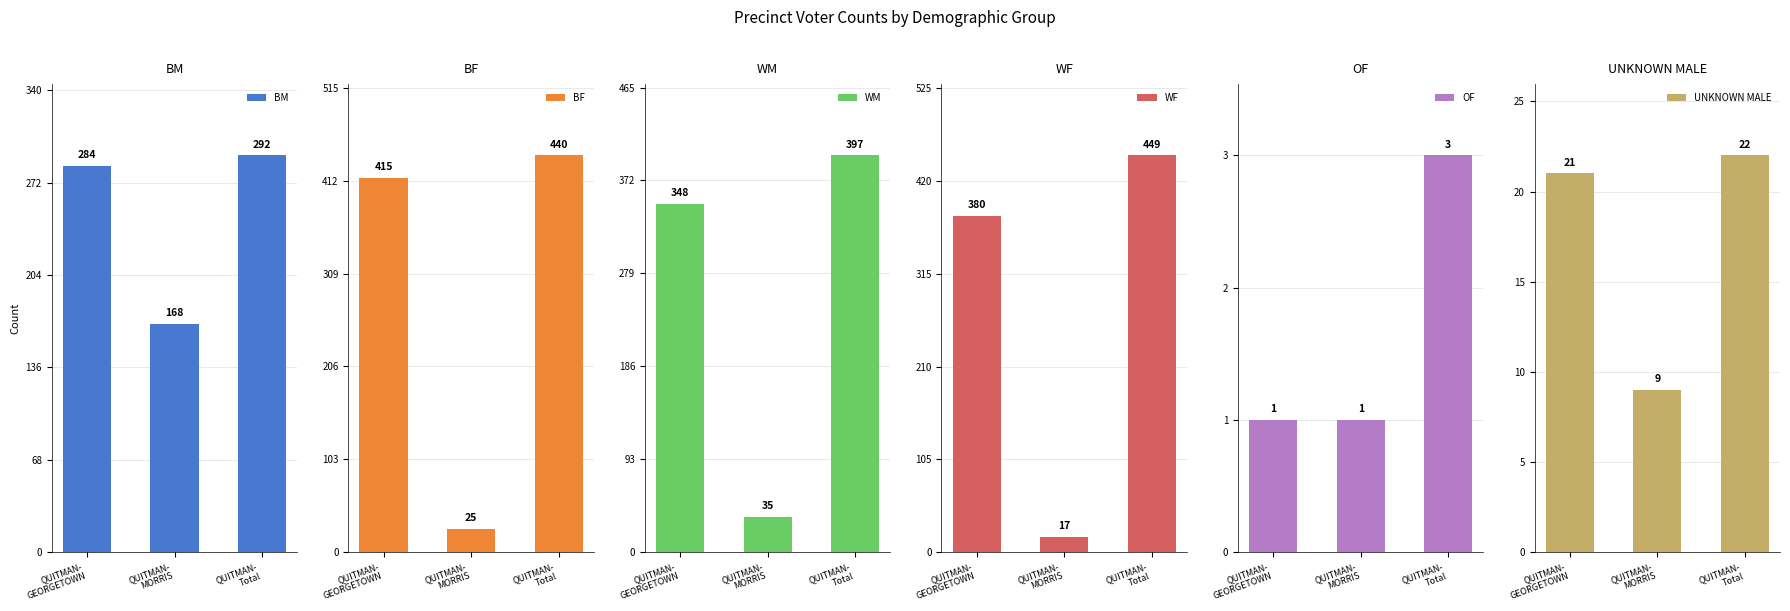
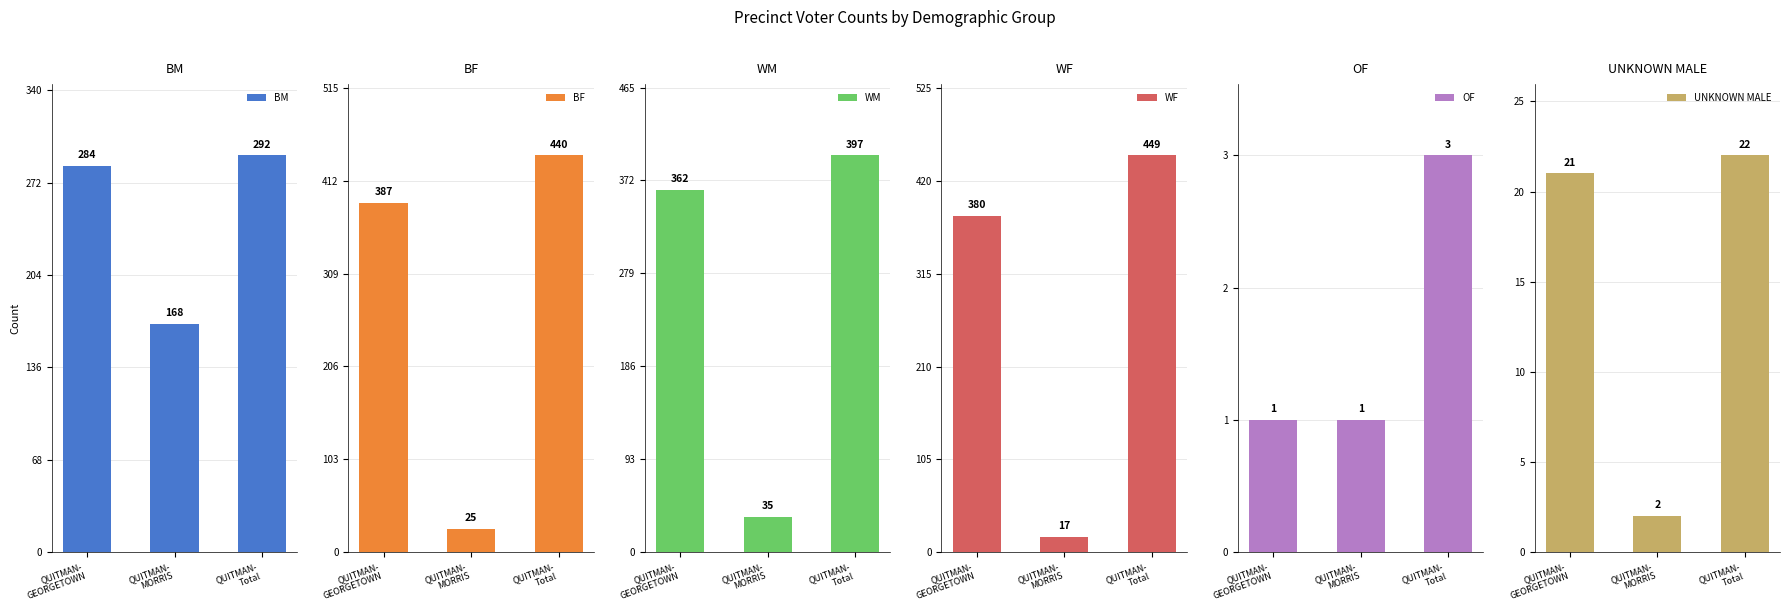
  {
    "BM": {
      "QUITMAN- GEORGETOWN": 284,
      "QUITMAN- MORRIS": 168,
      "QUITMAN- Total": 292
    },
    "BF": {
-     "QUITMAN- GEORGETOWN": 415,
+     "QUITMAN- GEORGETOWN": 387,
      "QUITMAN- MORRIS": 25,
      "QUITMAN- Total": 440
    },
    "WM": {
-     "QUITMAN- GEORGETOWN": 348,
+     "QUITMAN- GEORGETOWN": 362,
      "QUITMAN- MORRIS": 35,
      "QUITMAN- Total": 397
    },
    "WF": {
      "QUITMAN- GEORGETOWN": 380,
      "QUITMAN- MORRIS": 17,
      "QUITMAN- Total": 449
    },
    "OF": {
      "QUITMAN- GEORGETOWN": 1,
      "QUITMAN- MORRIS": 1,
      "QUITMAN- Total": 3
    },
    "UNKNOWN MALE": {
      "QUITMAN- GEORGETOWN": 21,
-     "QUITMAN- MORRIS": 9,
+     "QUITMAN- MORRIS": 2,
      "QUITMAN- Total": 22
    }
  }
